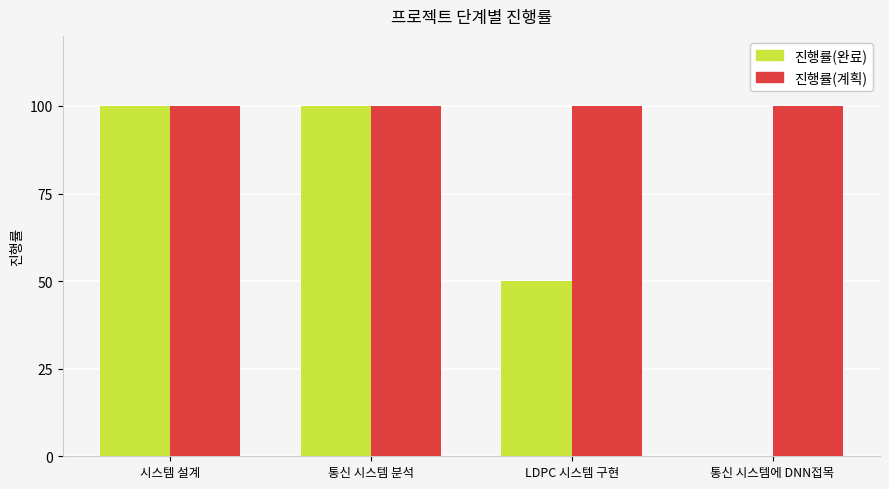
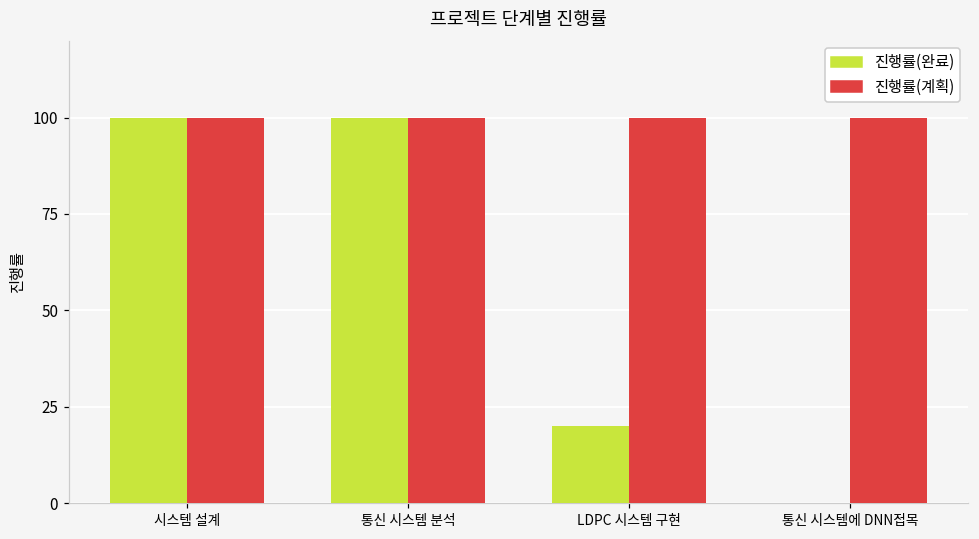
  {
    "진행률(완료)": {
      "시스템 설계": 100,
      "통신 시스템 분석": 100,
-     "LDPC 시스템 구현": 50,
+     "LDPC 시스템 구현": 20,
      "통신 시스템에 DNN접목": 0
    },
    "진행률(계획)": {
      "시스템 설계": 100,
      "통신 시스템 분석": 100,
      "LDPC 시스템 구현": 100,
      "통신 시스템에 DNN접목": 100
    }
  }
